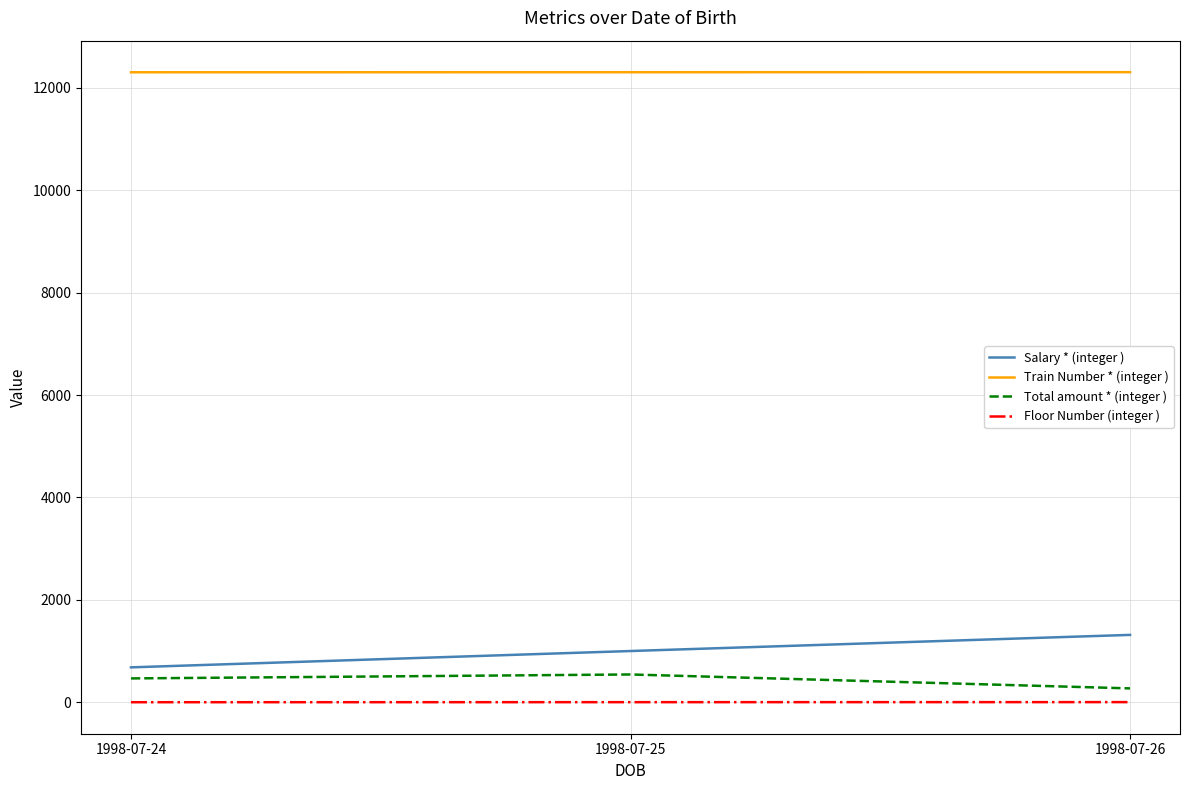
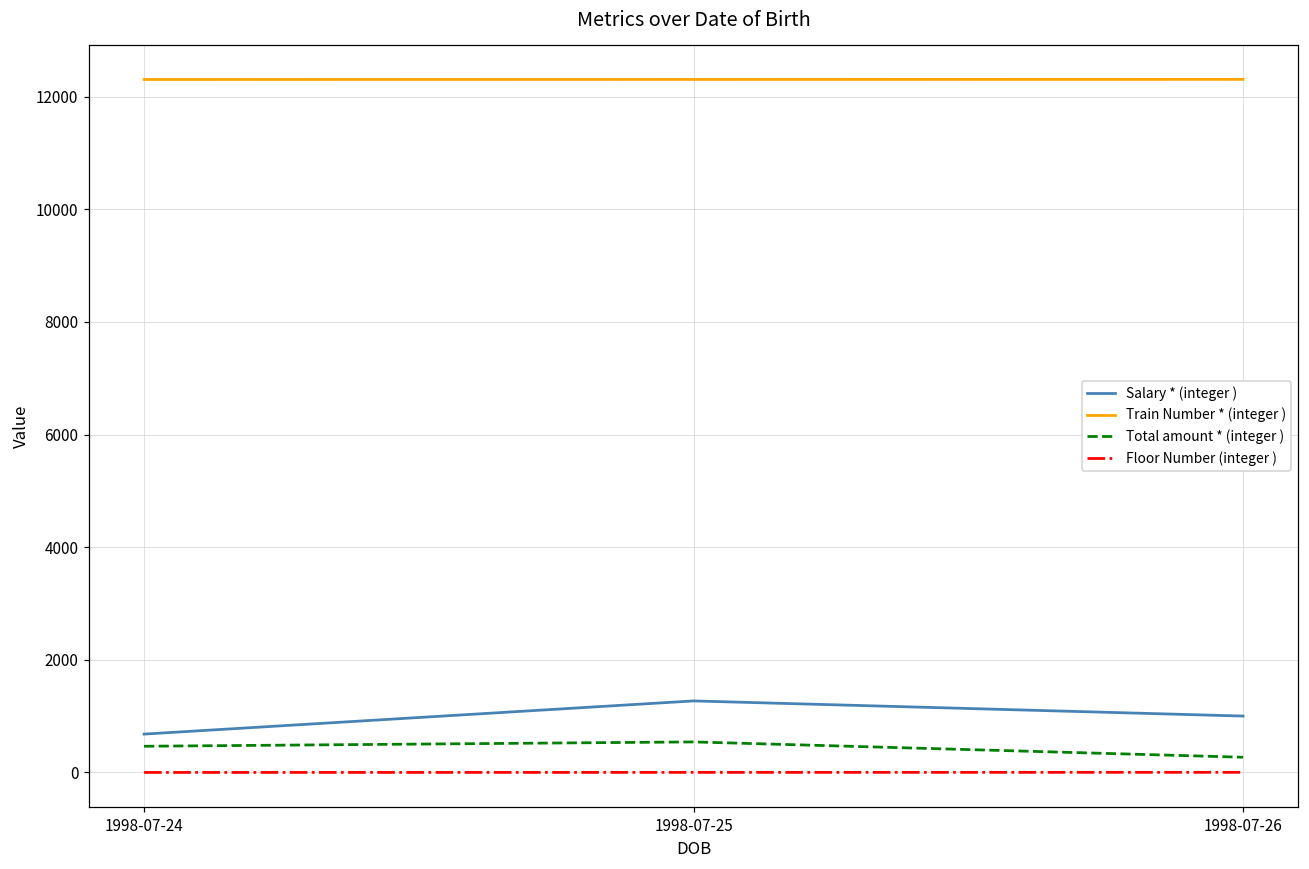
  {
    "Salary * (integer )": {
      "1998-07-24": 700,
-     "1998-07-25": 1000,
-     "1998-07-26": 1300
+     "1998-07-25": 1300,
+     "1998-07-26": 1000
    },
    "Train Number * (integer )": {
      "1998-07-24": 12300,
      "1998-07-25": 12300,
      "1998-07-26": 12300
    },
    "Total amount * (integer )": {
      "1998-07-24": 500,
      "1998-07-25": 500,
      "1998-07-26": 300
    },
    "Floor Number (integer )": {
      "1998-07-24": 0,
      "1998-07-25": 0,
      "1998-07-26": 0
    }
  }
